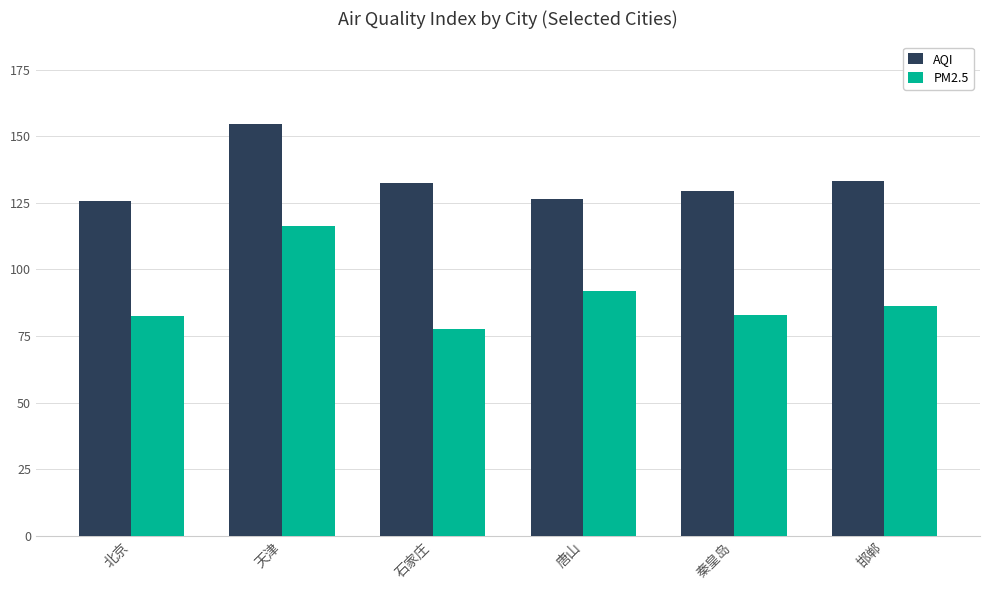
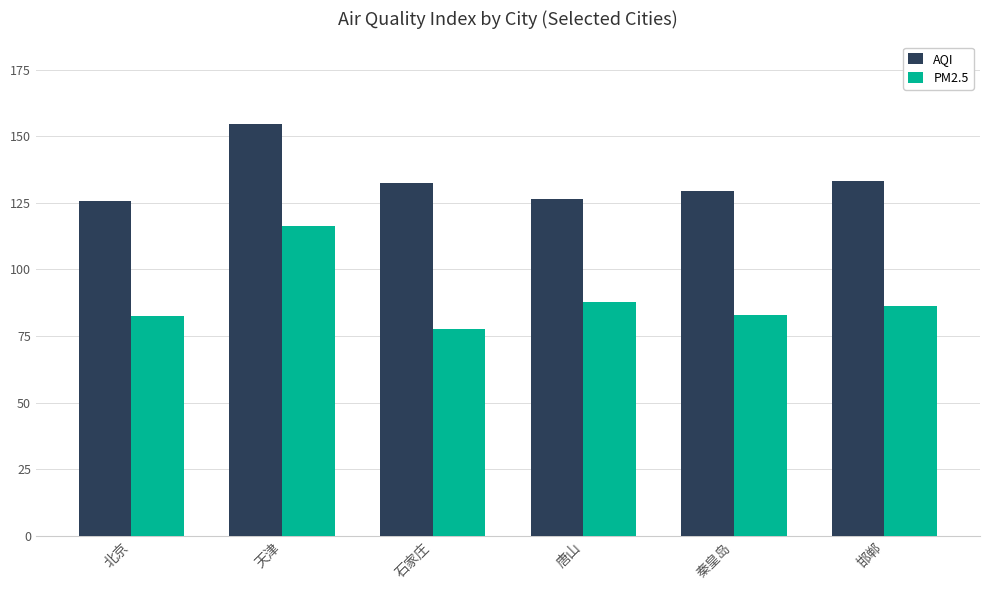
  {
    "AQI": {
      "北京": 126,
      "天津": 155,
      "石家庄": 132,
      "唐山": 127,
      "秦皇岛": 129,
      "邯郸": 133
    },
    "PM2.5": {
      "北京": 83,
      "天津": 116,
      "石家庄": 78,
-     "唐山": 92,
+     "唐山": 88,
      "秦皇岛": 83,
      "邯郸": 86
    }
  }
